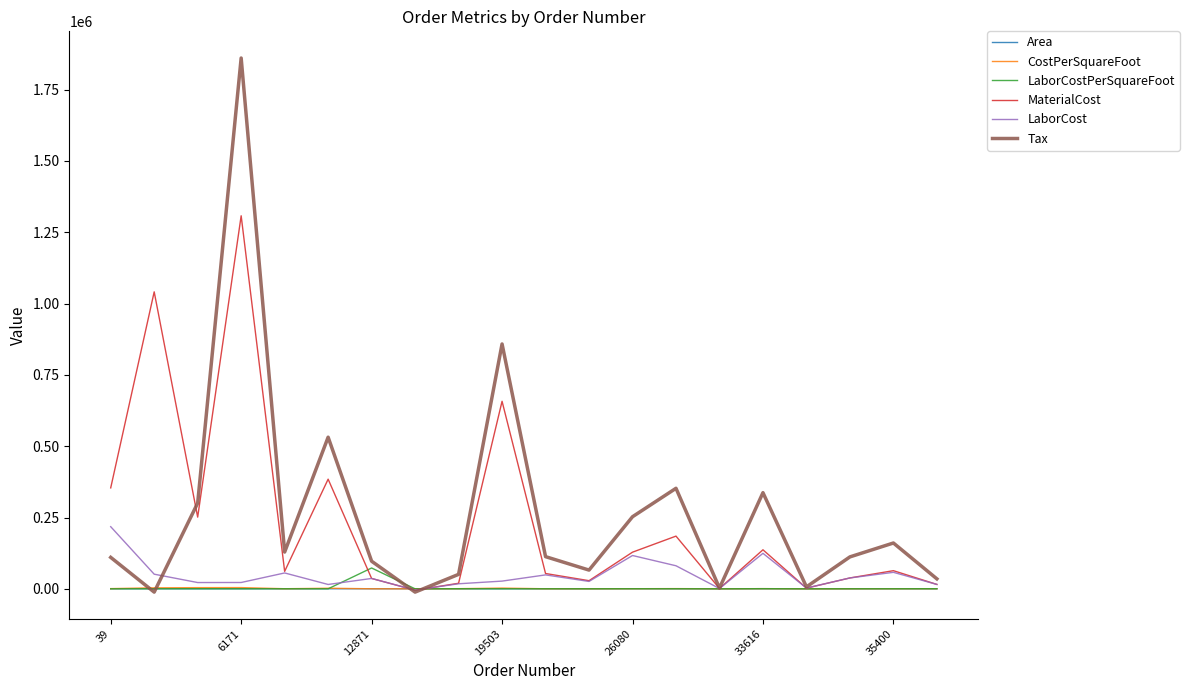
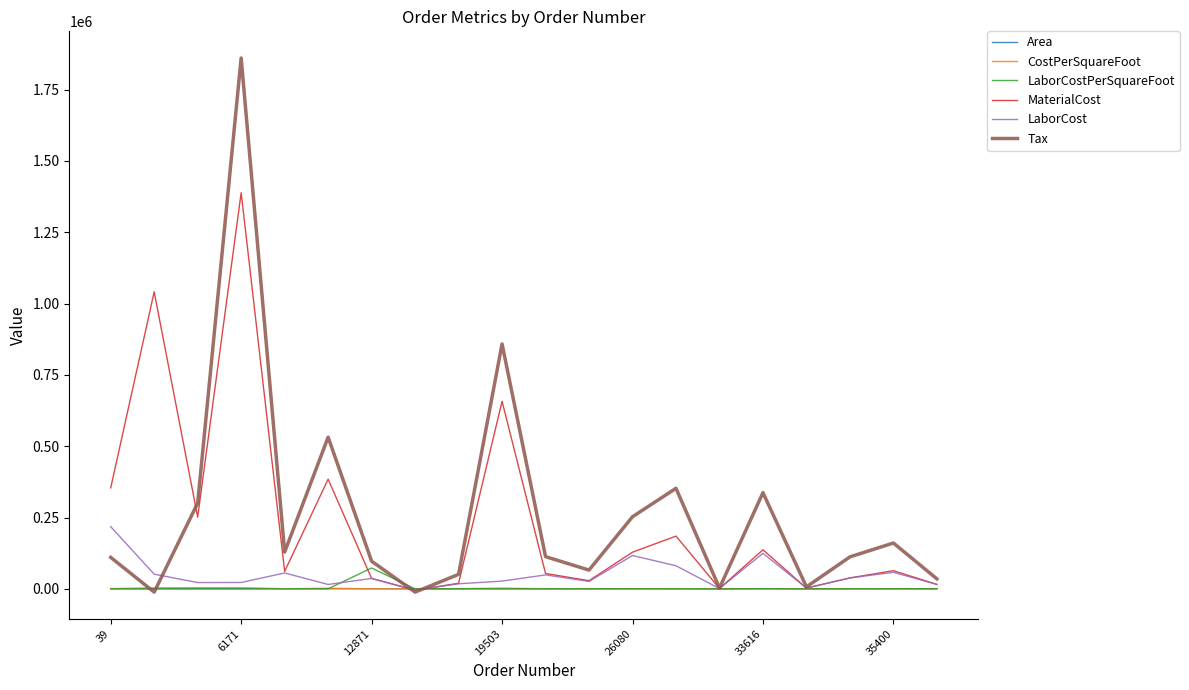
  {
    "LaborCostPerSquareFoot": {
      "12871": 70000
    },
    "MaterialCost": {
      "39": 350000,
-     "6171": 1310000,
+     "6171": 1390000,
      "19503": 660000,
      "26080": 130000,
      "33616": 140000
    },
    "LaborCost": {
      "39": 220000,
      "6171": 20000,
      "19503": 30000,
      "26080": 120000,
      "33616": 120000
    },
    "Tax": {
      "39": 110000,
      "6171": 1860000,
      "12871": 100000,
      "19503": 860000,
      "26080": 250000,
      "33616": 340000,
      "35400": 160000
    }
  }
